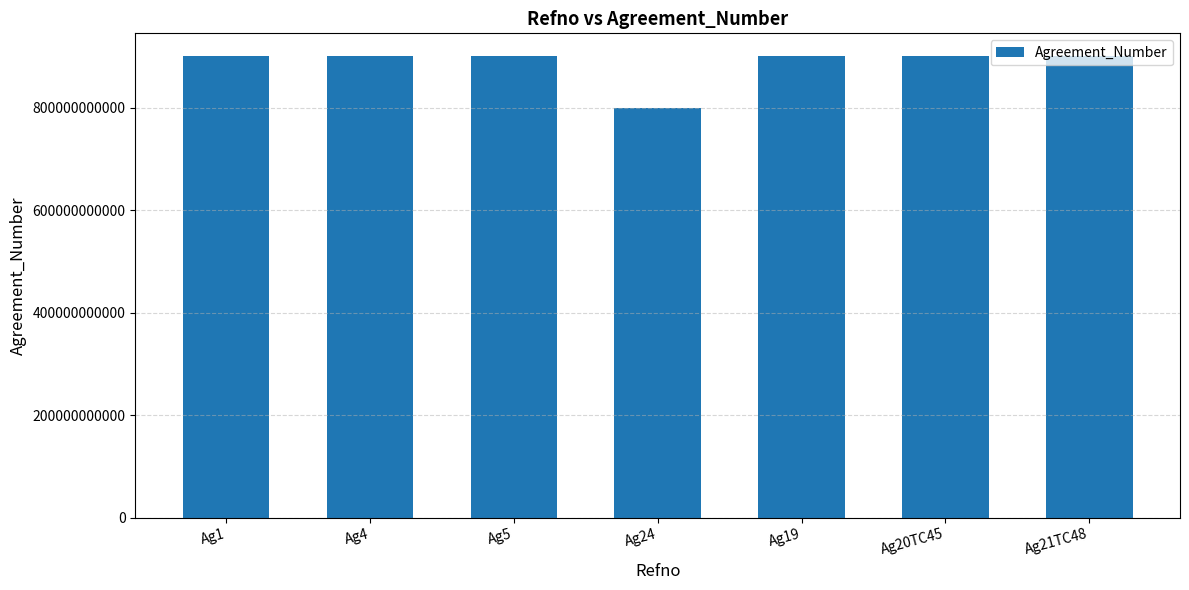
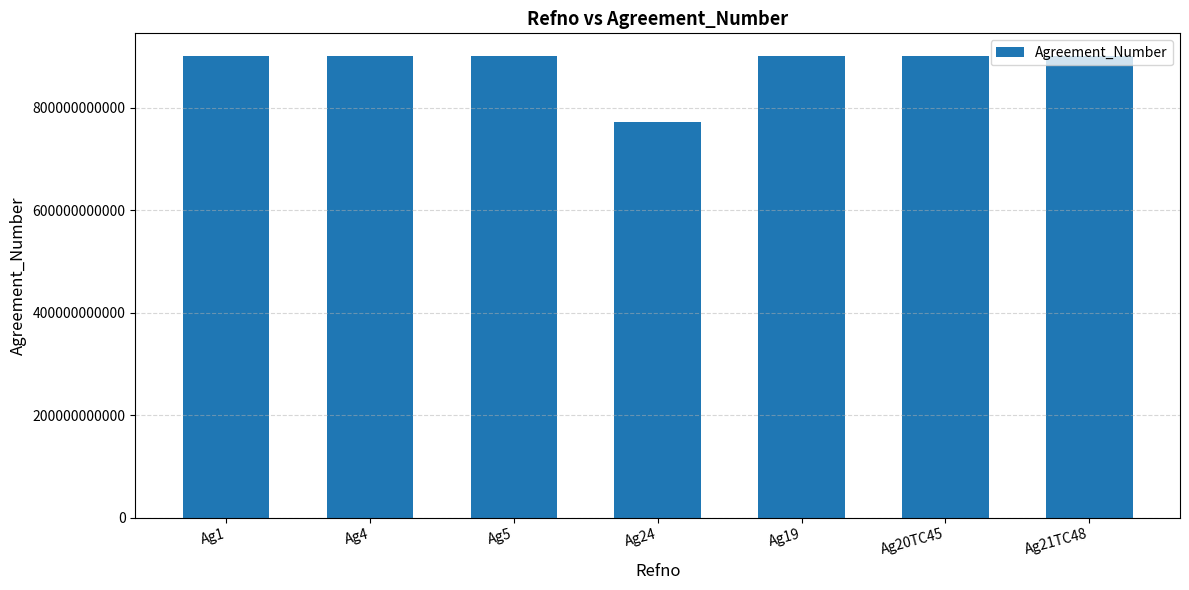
  {
    "Ag1": 900000000000,
    "Ag4": 900000000000,
    "Ag5": 900000000000,
-   "Ag24": 800000000000,
+   "Ag24": 770000000000,
    "Ag19": 900000000000,
    "Ag20TC45": 900000000000
  }
